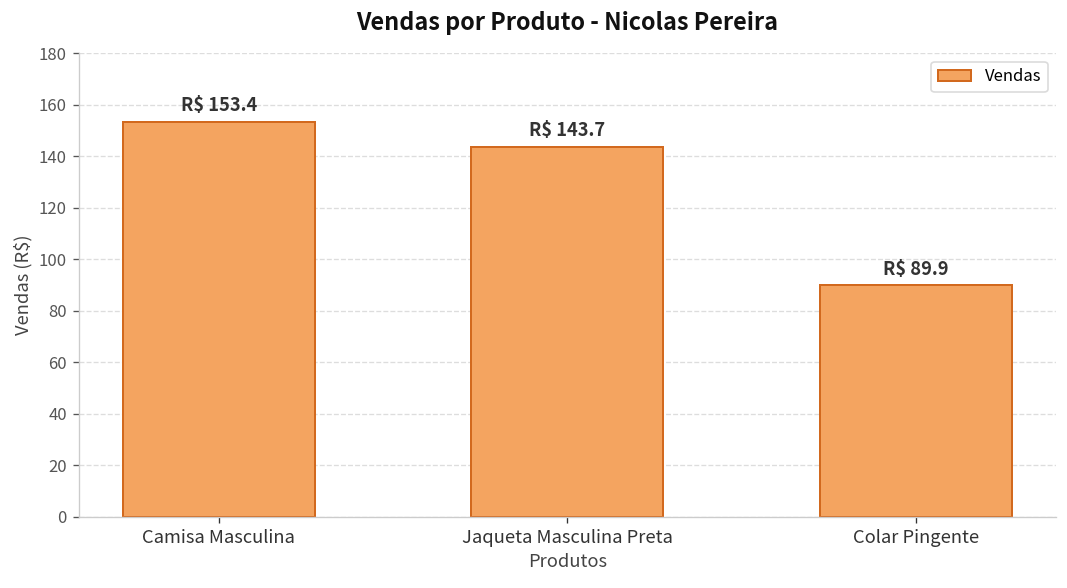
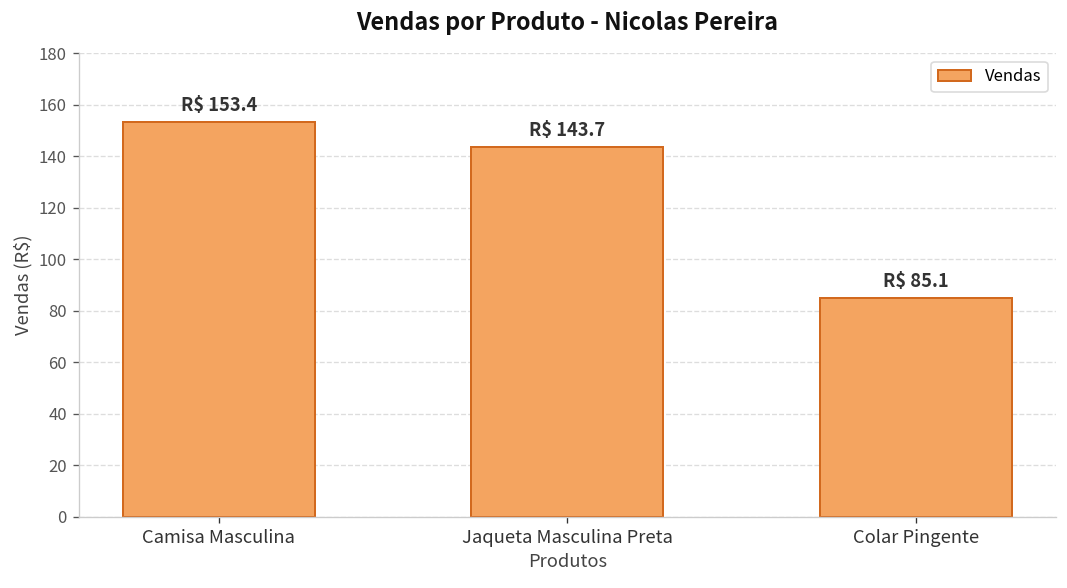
  {
    "Camisa Masculina": 153.4,
    "Jaqueta Masculina Preta": 143.7,
-   "Colar Pingente": 89.9
+   "Colar Pingente": 85.1
  }
